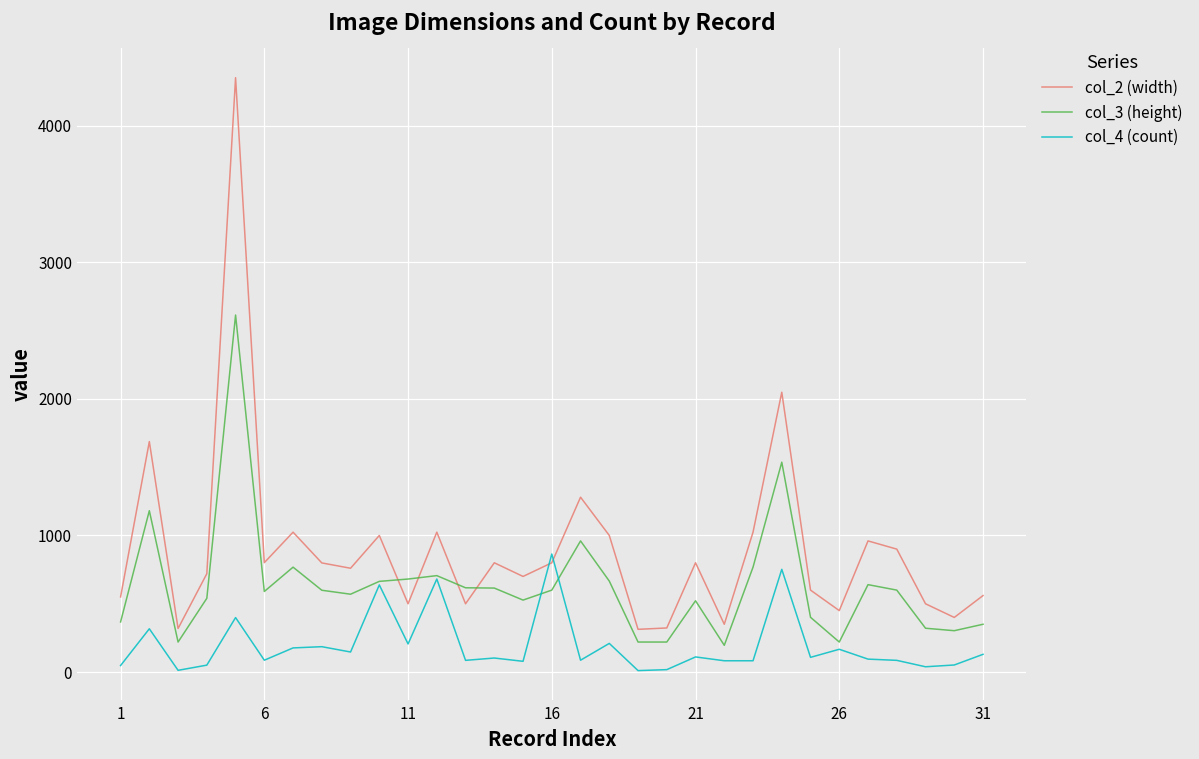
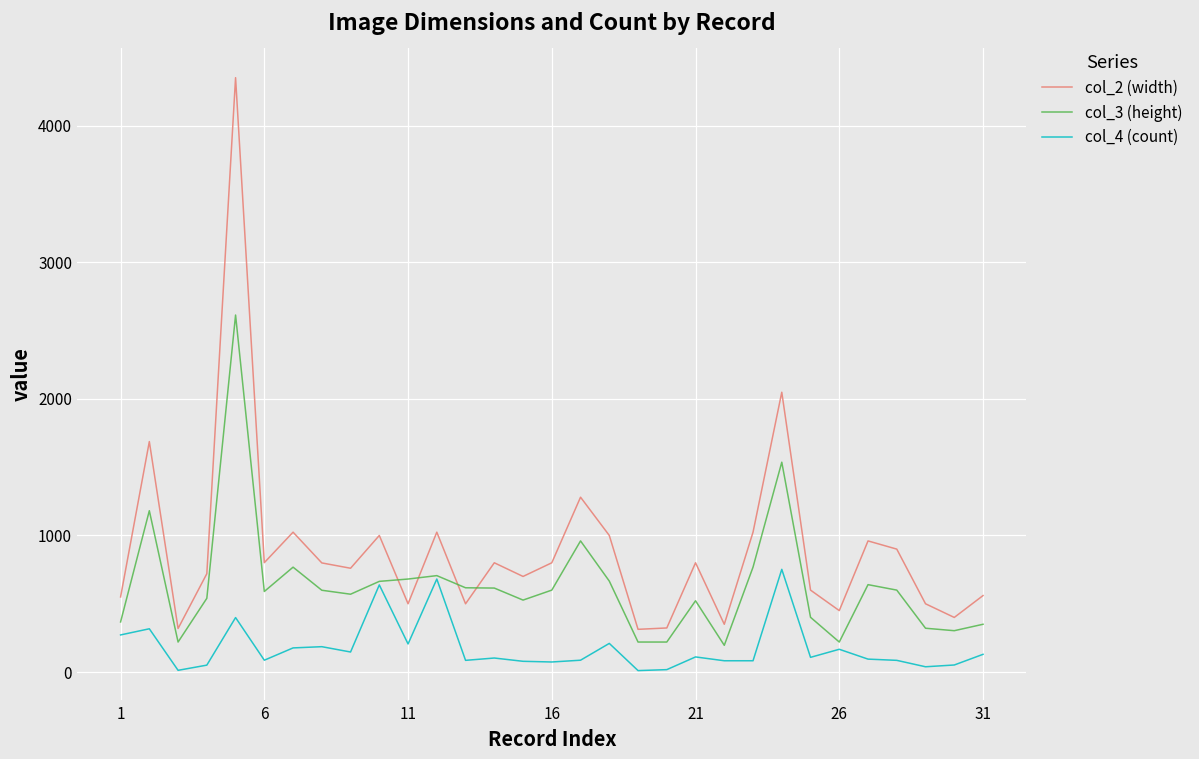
  {
    "col_2 (width)": {
      "1": 550,
      "6": 800,
      "11": 500,
      "16": 800,
      "21": 800,
      "26": 450,
      "31": 560
    },
    "col_3 (height)": {
      "1": 370,
      "6": 590,
      "11": 680,
      "16": 600,
      "21": 520,
      "26": 220,
      "31": 350
    },
    "col_4 (count)": {
-     "1": 50,
+     "1": 270,
      "6": 90,
      "11": 210,
-     "16": 860,
+     "16": 70,
      "21": 110,
      "26": 170,
      "31": 130
    }
  }
